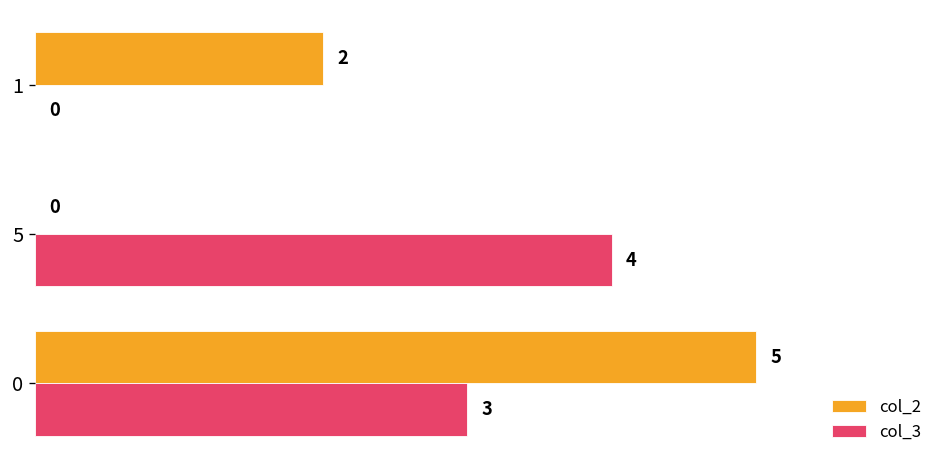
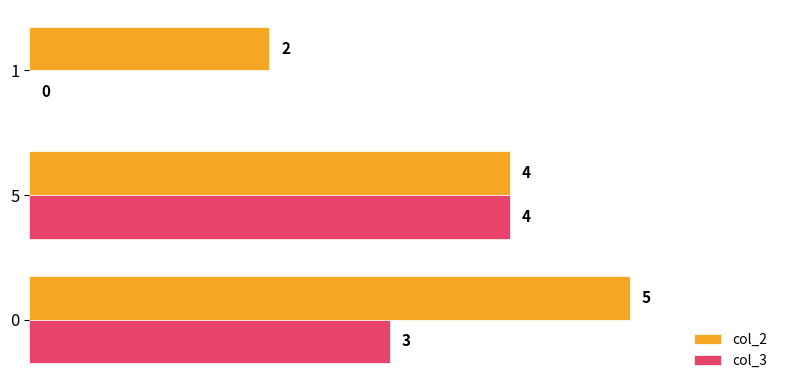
  {
    "col_2": {
      "1": 2,
-     "5": 0,
+     "5": 4,
      "0": 5
    },
    "col_3": {
      "1": 0,
      "5": 4,
      "0": 3
    }
  }
